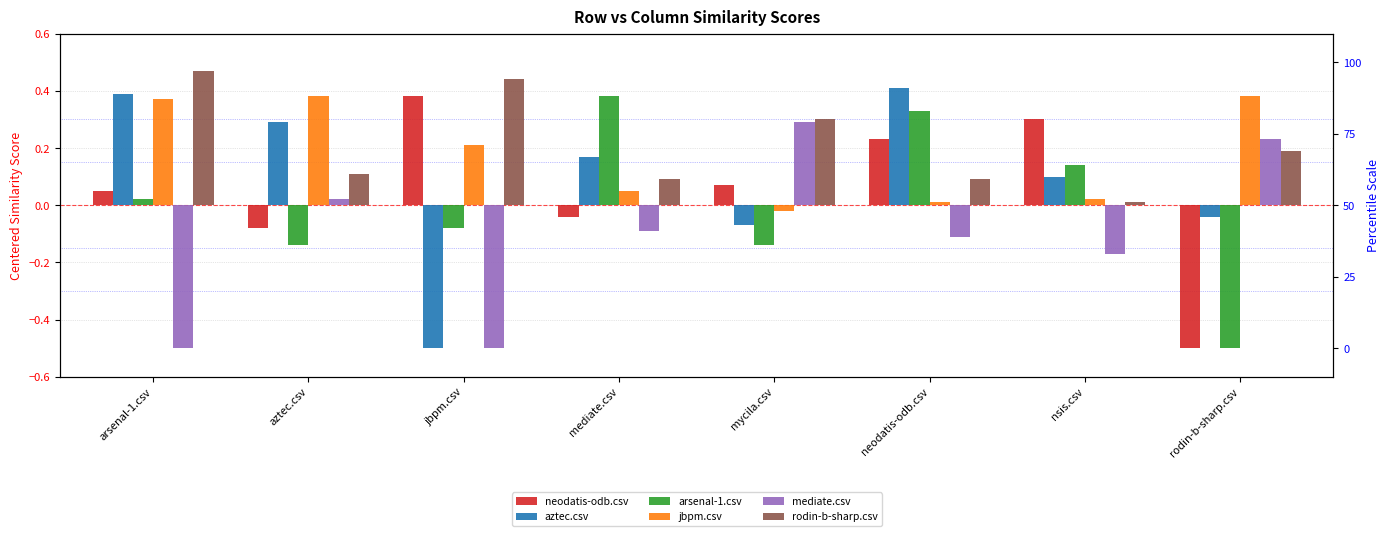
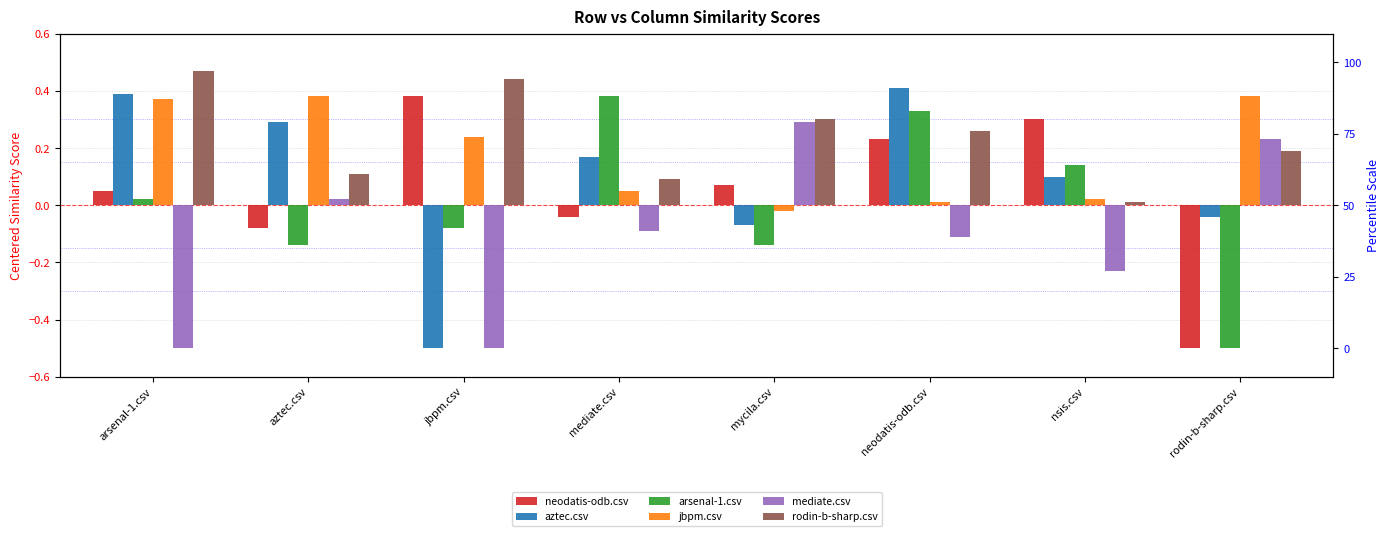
  {
    "neodatis-odb.csv": {
      "arsenal-1.csv": 0.05,
      "aztec.csv": -0.08,
      "jbpm.csv": 0.38,
      "mediate.csv": -0.04,
      "mycila.csv": 0.07,
      "neodatis-odb.csv": 0.23,
      "nsis.csv": 0.30,
      "rodin-b-sharp.csv": -0.50
    },
    "aztec.csv": {
      "arsenal-1.csv": 0.39,
      "aztec.csv": 0.29,
      "jbpm.csv": -0.50,
      "mediate.csv": 0.17,
      "mycila.csv": -0.07,
      "neodatis-odb.csv": 0.41,
      "nsis.csv": 0.10,
      "rodin-b-sharp.csv": -0.04
    },
    "arsenal-1.csv": {
      "arsenal-1.csv": 0.02,
      "aztec.csv": -0.14,
      "jbpm.csv": -0.08,
      "mediate.csv": 0.38,
      "mycila.csv": -0.14,
      "neodatis-odb.csv": 0.33,
      "nsis.csv": 0.14,
      "rodin-b-sharp.csv": -0.50
    },
    "jbpm.csv": {
      "arsenal-1.csv": 0.37,
      "aztec.csv": 0.38,
-     "jbpm.csv": 0.21,
+     "jbpm.csv": 0.24,
      "mediate.csv": 0.05,
      "mycila.csv": -0.02,
      "neodatis-odb.csv": 0.01,
      "nsis.csv": 0.02,
      "rodin-b-sharp.csv": 0.38
    },
    "mediate.csv": {
      "arsenal-1.csv": -0.50,
      "aztec.csv": 0.02,
      "jbpm.csv": -0.50,
      "mediate.csv": -0.09,
      "mycila.csv": 0.29,
      "neodatis-odb.csv": -0.11,
-     "nsis.csv": -0.17,
+     "nsis.csv": -0.23,
      "rodin-b-sharp.csv": 0.23
    },
    "rodin-b-sharp.csv": {
      "arsenal-1.csv": 0.47,
      "aztec.csv": 0.11,
      "jbpm.csv": 0.44,
      "mediate.csv": 0.09,
      "mycila.csv": 0.30,
-     "neodatis-odb.csv": 0.09,
+     "neodatis-odb.csv": 0.26,
      "nsis.csv": 0.01,
      "rodin-b-sharp.csv": 0.19
    }
  }
